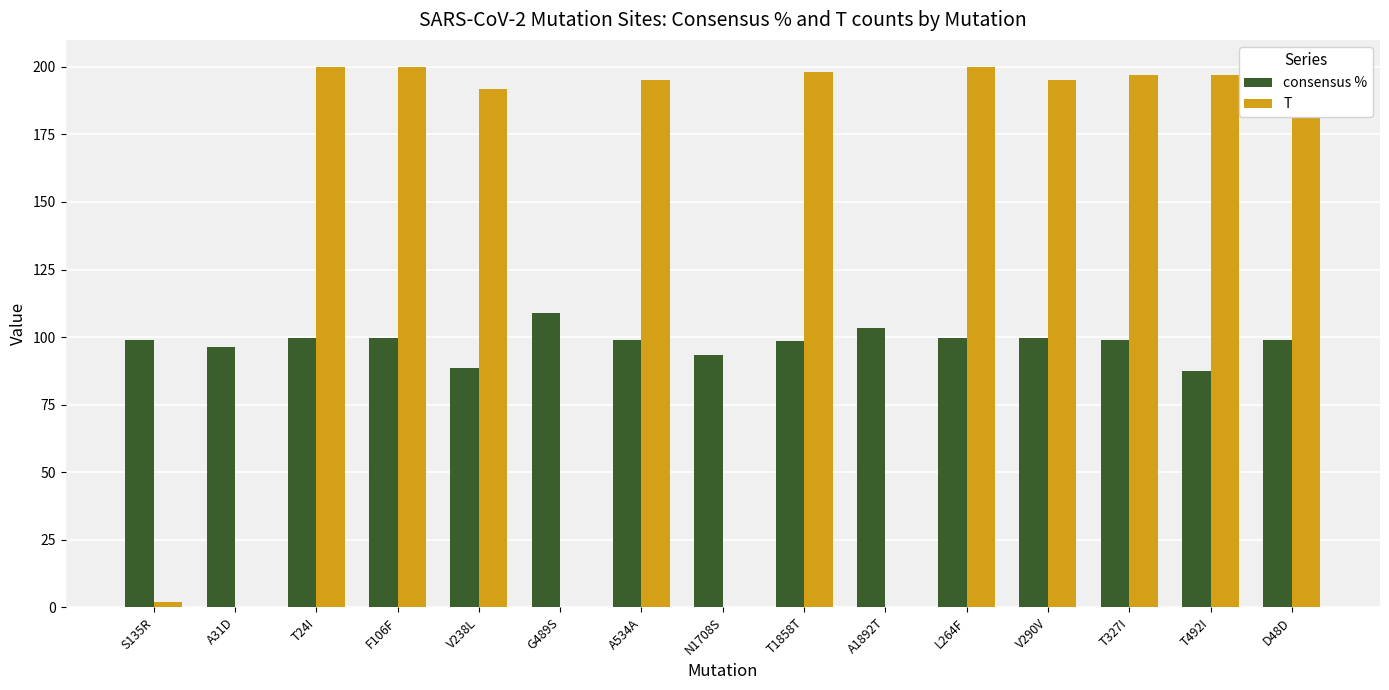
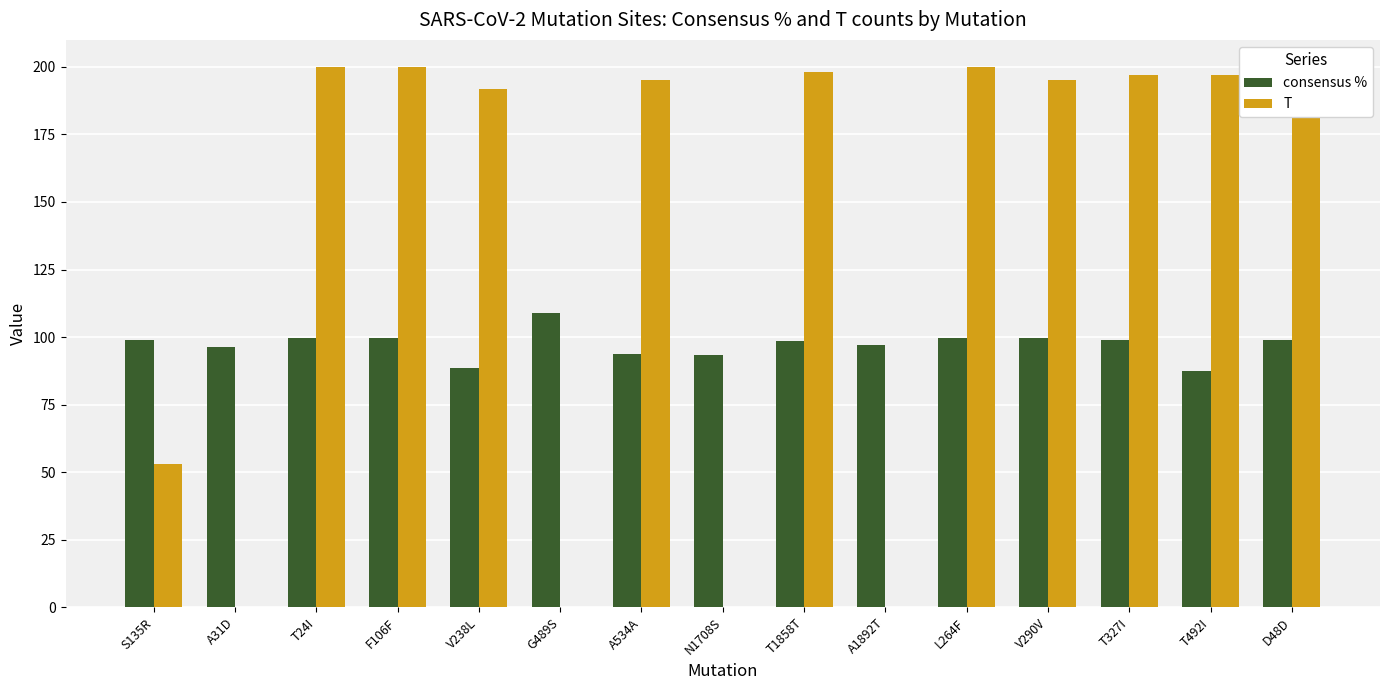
  {
    "consensus %": {
      "S135R": 99,
      "A31D": 97,
      "T24I": 99,
      "F106F": 100,
      "V238L": 89,
      "G489S": 109,
-     "A534A": 99,
+     "A534A": 94,
      "N1708S": 93,
      "T1858T": 99,
-     "A1892T": 103,
+     "A1892T": 97,
      "L264F": 100,
      "V290V": 100,
      "T327I": 99,
      "T492I": 87,
      "D48D": 99
    },
    "T": {
-     "S135R": 2,
+     "S135R": 53,
      "A31D": 0,
      "T24I": 200,
      "F106F": 200,
      "V238L": 192,
      "G489S": 0,
      "A534A": 195,
      "N1708S": 0,
      "T1858T": 198,
      "A1892T": 0,
      "L264F": 200,
      "V290V": 195,
      "T327I": 197,
      "T492I": 197
    }
  }
